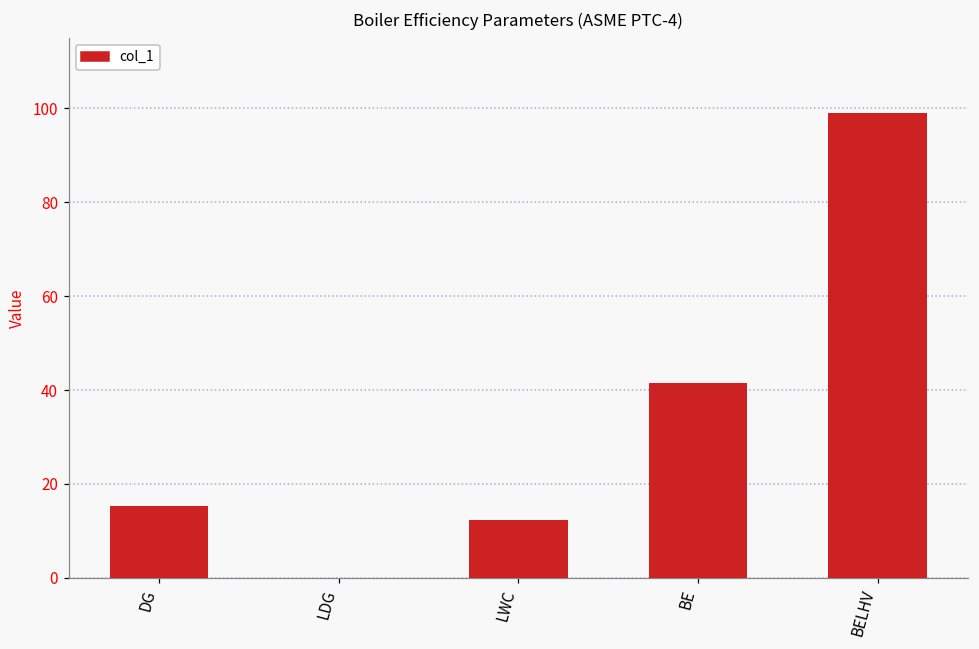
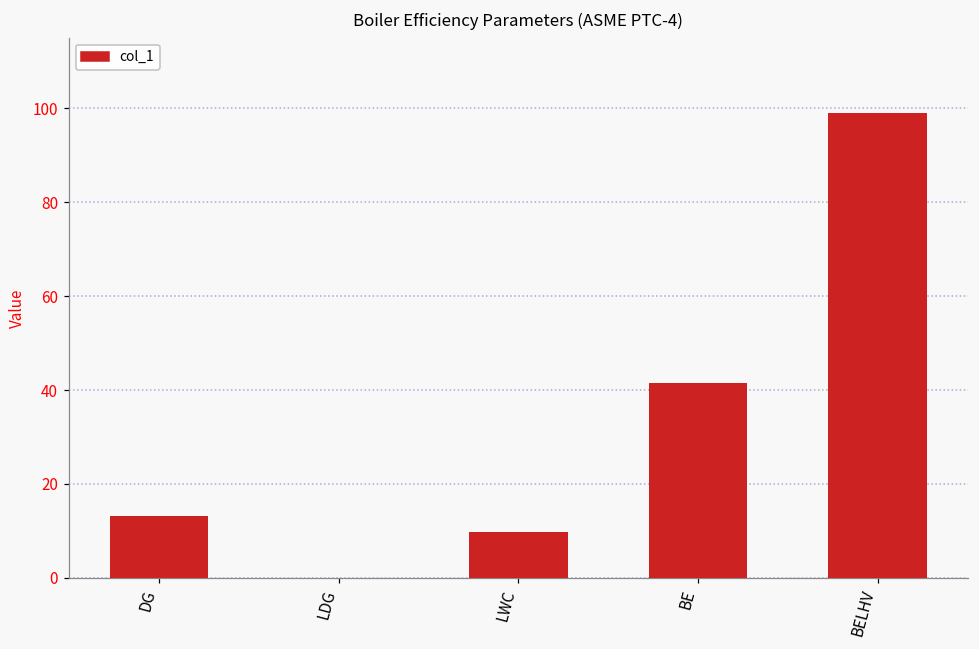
  {
-   "DG": 15,
+   "DG": 13,
    "LDG": 0,
-   "LWC": 12,
+   "LWC": 10,
    "BE": 41,
    "BELHV": 99
  }
